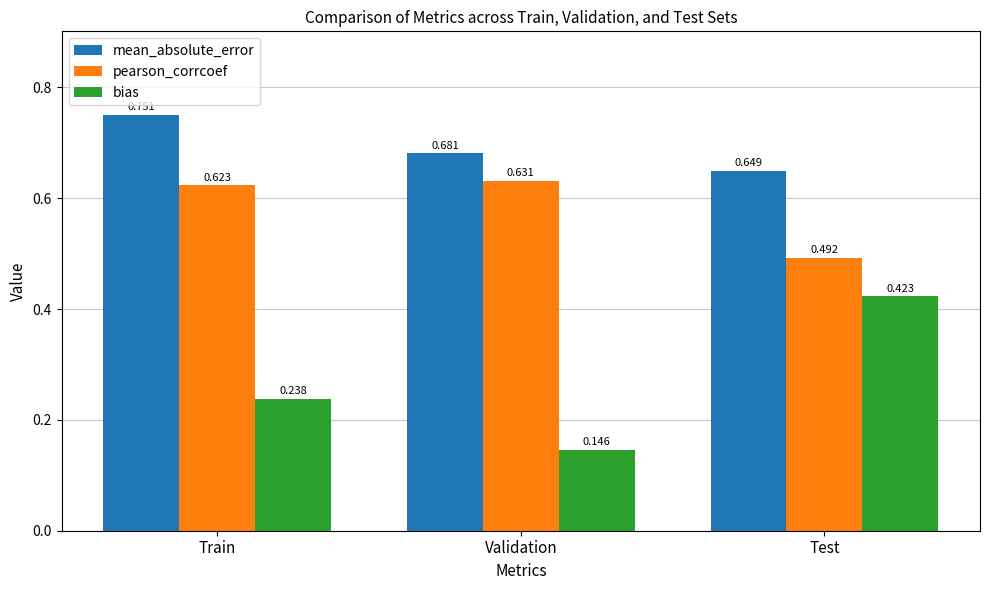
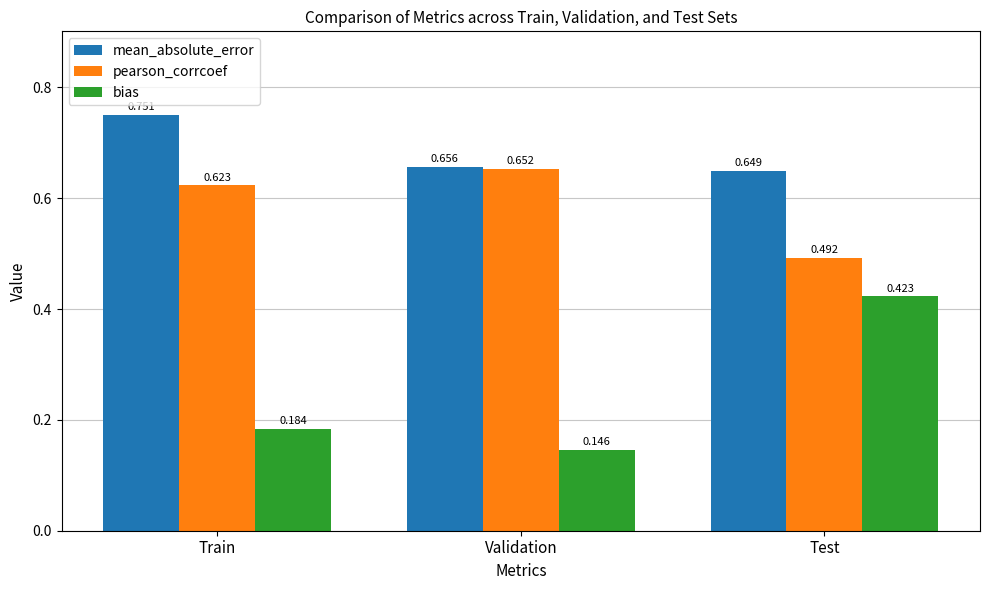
  {
    "mean_absolute_error": {
-     "Validation": 0.681,
+     "Validation": 0.656,
      "Test": 0.649
    },
    "pearson_corrcoef": {
      "Train": 0.623,
-     "Validation": 0.631,
+     "Validation": 0.652,
      "Test": 0.492
    },
    "bias": {
-     "Train": 0.238,
+     "Train": 0.184,
      "Validation": 0.146,
      "Test": 0.423
    }
  }
